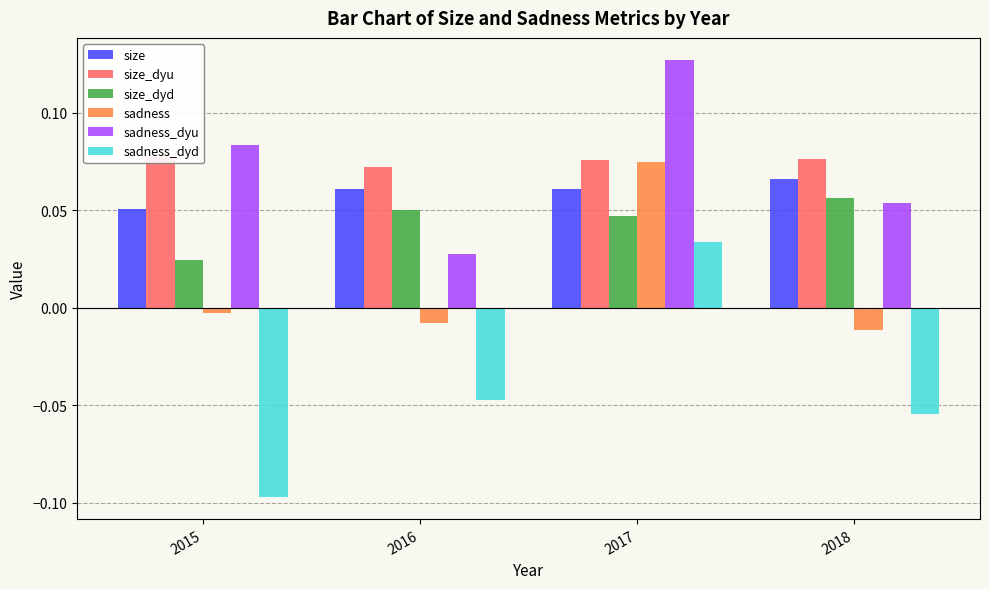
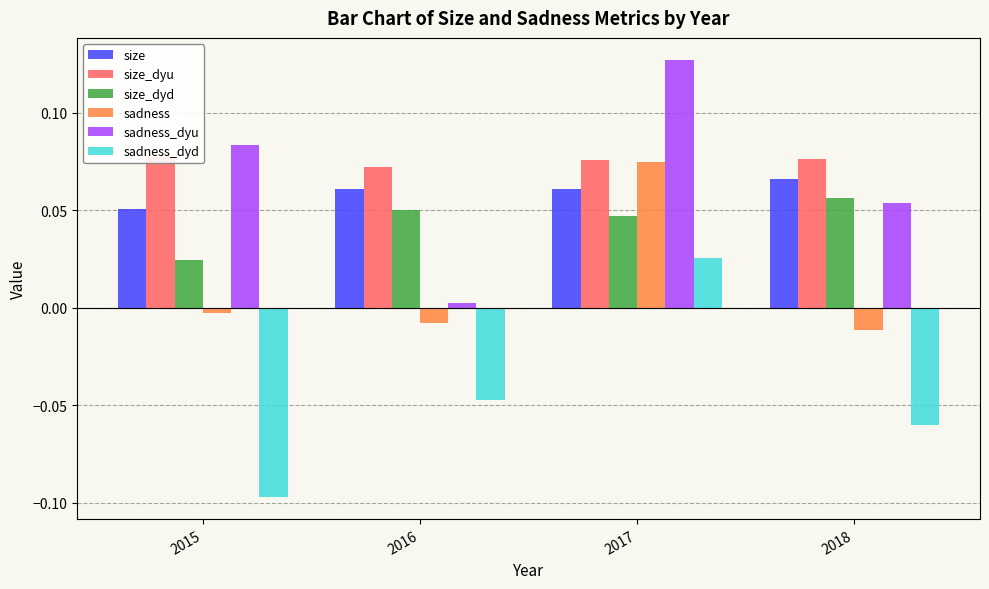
  {
    "size": {
      "2015": 0.050,
      "2016": 0.061,
      "2017": 0.061,
      "2018": 0.066
    },
    "size_dyd": {
      "2015": 0.024,
      "2016": 0.050,
      "2017": 0.047,
      "2018": 0.056
    },
    "sadness_dyu": {
      "2015": 0.083,
-     "2016": 0.028,
+     "2016": 0.002,
      "2017": 0.127,
      "2018": 0.054
    },
    "sadness_dyd": {
      "2015": -0.097,
      "2016": -0.048,
-     "2017": 0.034,
-     "2018": -0.054
+     "2017": 0.026,
+     "2018": -0.060
    }
  }
